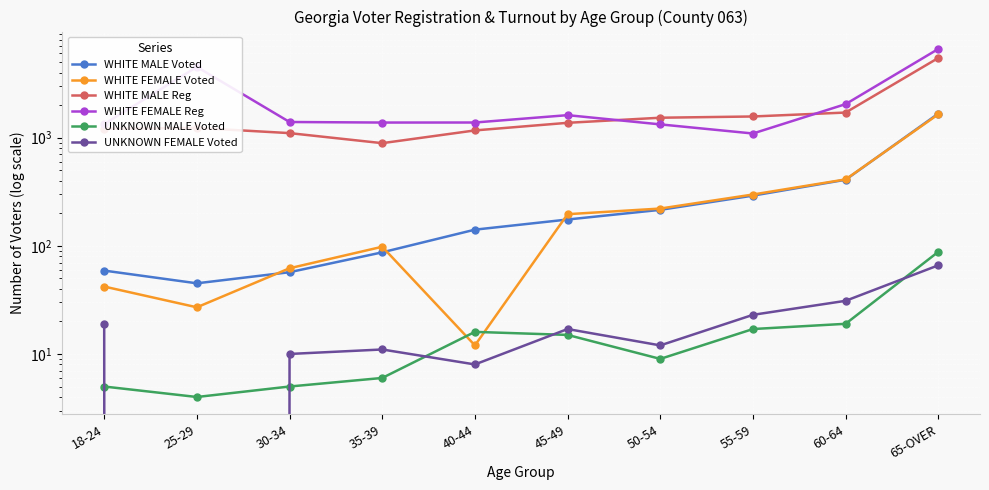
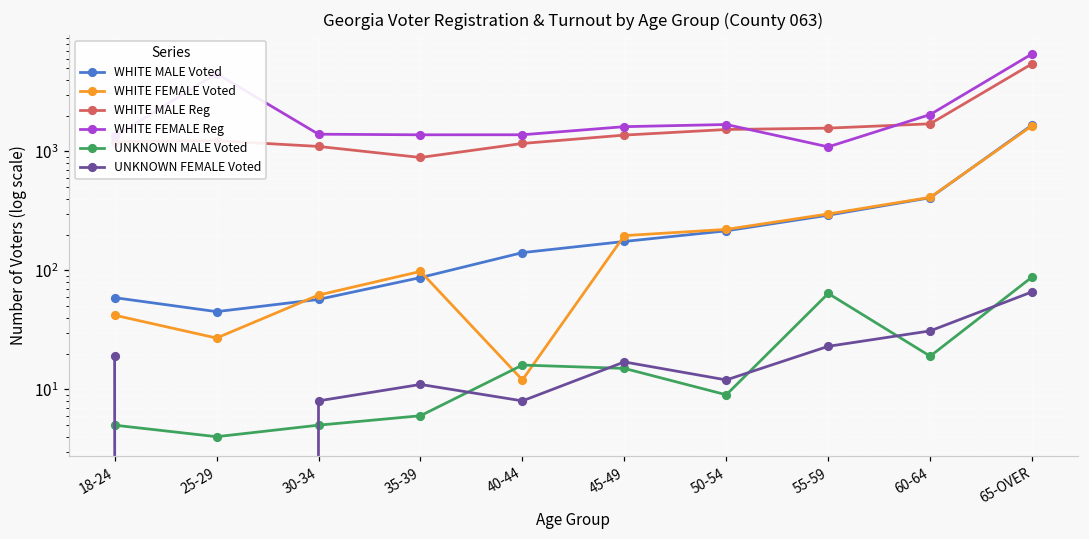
  {
    "WHITE MALE Voted": {
      "18-24": 60,
      "25-29": 45,
      "30-34": 60,
      "35-39": 90,
      "40-44": 140,
      "45-49": 180
    },
    "WHITE FEMALE Voted": {
      "18-24": 42,
      "25-29": 27,
      "30-34": 60,
      "35-39": 100,
      "40-44": 12,
      "45-49": 200
    },
    "WHITE MALE Reg": {
      "30-34": 1100,
      "35-39": 900,
      "40-44": 1200,
      "45-49": 1400,
      "50-54": 1500,
      "55-59": 1600,
      "60-64": 1700,
      "65-OVER": 5000
    },
    "WHITE FEMALE Reg": {
      "30-34": 1400,
      "35-39": 1400,
      "40-44": 1400,
      "45-49": 1600,
-     "50-54": 1300,
+     "50-54": 1700,
      "55-59": 1100,
      "60-64": 2000,
      "65-OVER": 7000
    },
    "UNKNOWN MALE Voted": {
      "18-24": 5,
      "25-29": 4,
      "30-34": 5,
      "35-39": 6,
      "40-44": 16,
      "45-49": 15,
      "50-54": 9,
-     "55-59": 17,
+     "55-59": 60,
      "60-64": 19,
      "65-OVER": 90
    },
    "UNKNOWN FEMALE Voted": {
      "18-24": 19,
-     "30-34": 10,
+     "30-34": 8,
      "35-39": 11,
      "40-44": 8,
      "45-49": 17,
      "50-54": 12,
      "55-59": 23,
      "60-64": 31,
      "65-OVER": 70
    }
  }
